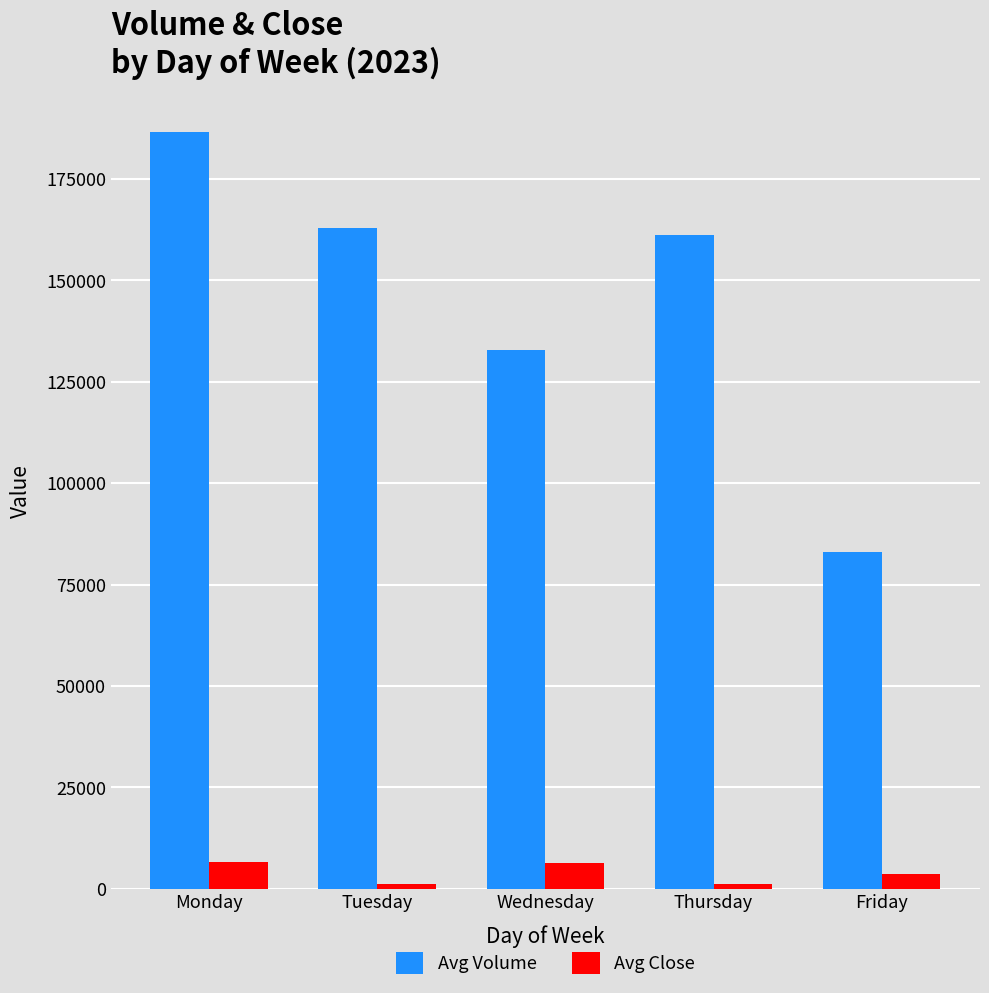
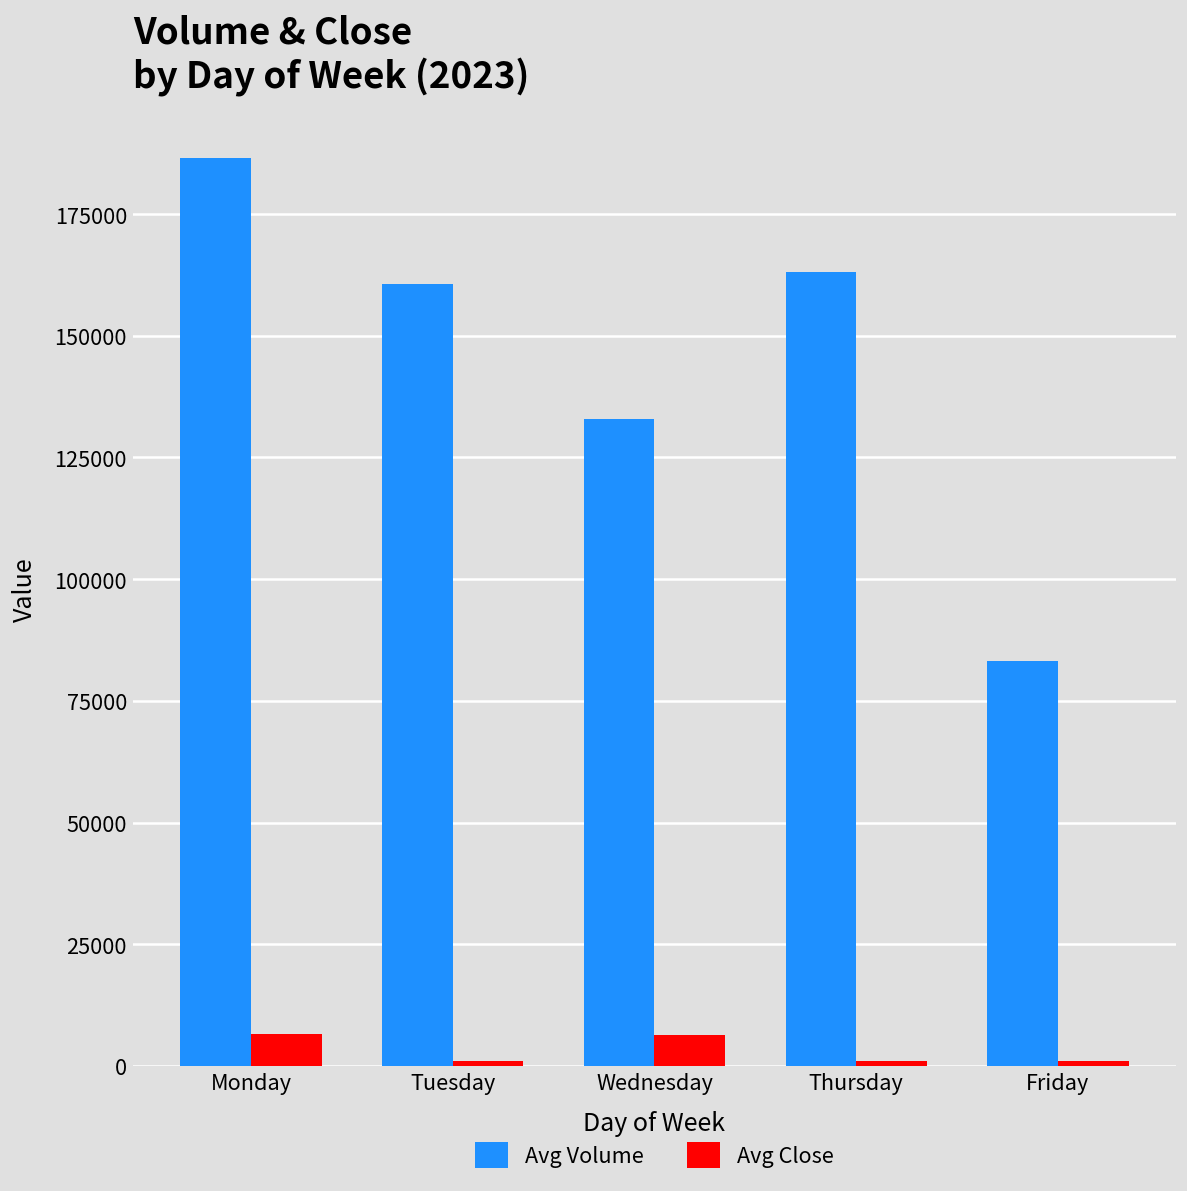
  {
    "Avg Volume": {
      "Monday": 187000,
-     "Tuesday": 163000,
+     "Tuesday": 161000,
      "Wednesday": 133000,
-     "Thursday": 161000,
+     "Thursday": 163000,
      "Friday": 83000
    },
    "Avg Close": {
      "Monday": 7000,
      "Tuesday": 1000,
      "Wednesday": 6000,
      "Thursday": 1000,
-     "Friday": 4000
+     "Friday": 1000
    }
  }
